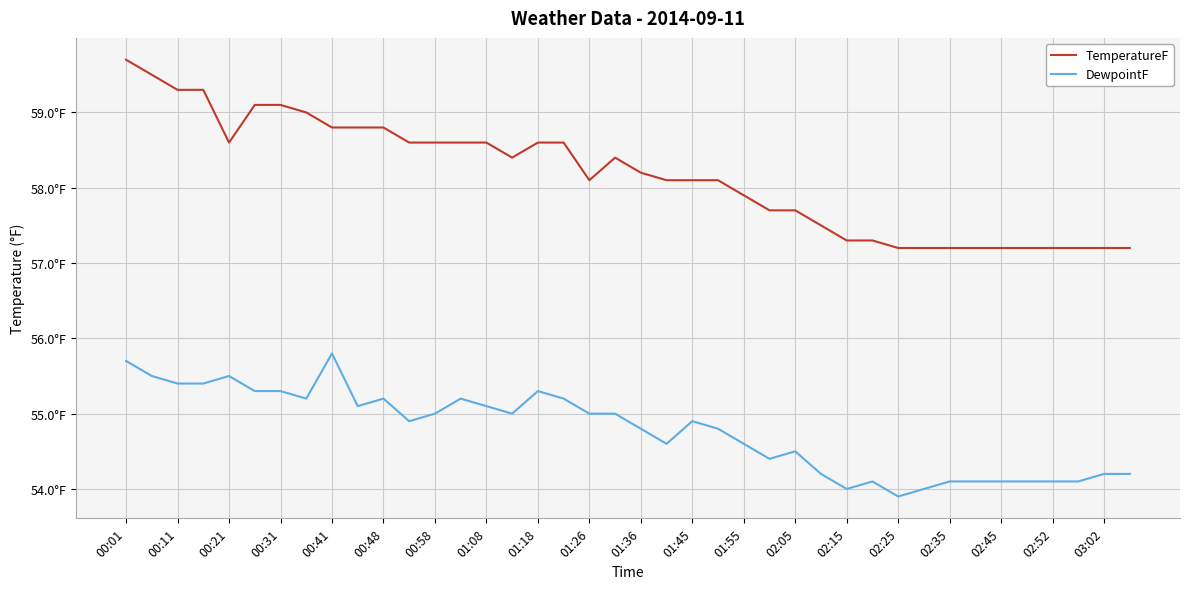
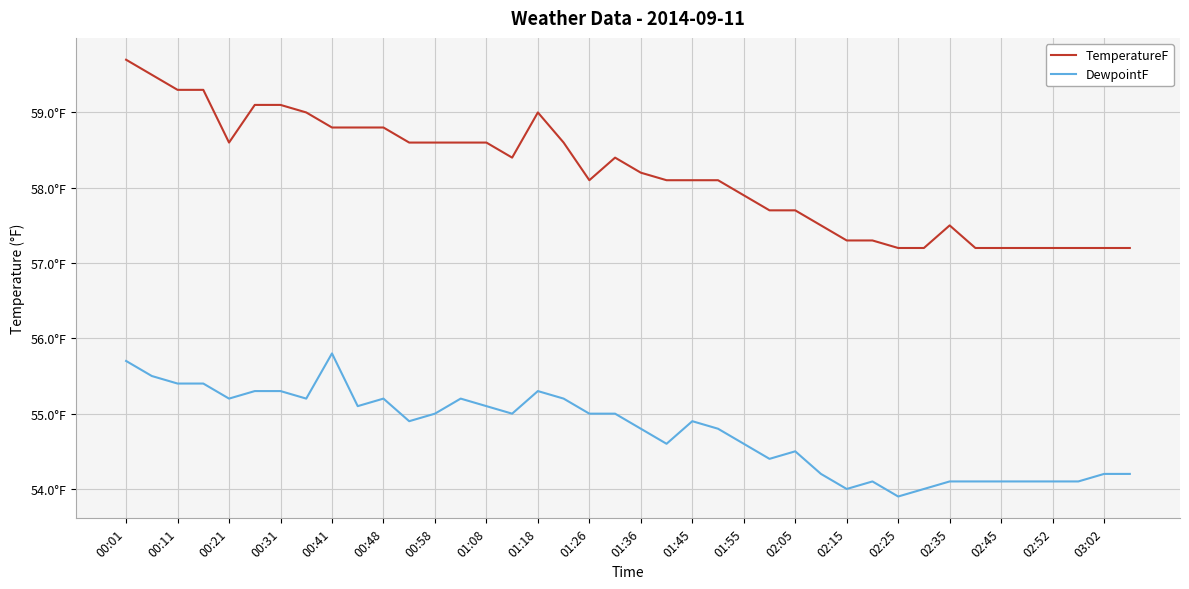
  {
    "TemperatureF": {
      "00:01": "59.7°F",
      "00:11": "59.3°F",
      "00:21": "58.6°F",
      "00:31": "59.1°F",
      "00:41": "58.8°F",
      "00:48": "58.8°F",
      "00:58": "58.6°F",
      "01:08": "58.6°F",
-     "01:18": "58.6°F",
+     "01:18": "59.0°F",
      "01:26": "58.1°F",
      "01:36": "58.2°F",
      "01:45": "58.1°F",
      "01:55": "57.9°F",
      "02:05": "57.7°F",
      "02:15": "57.3°F",
      "02:25": "57.2°F",
-     "02:35": "57.2°F",
+     "02:35": "57.5°F",
      "02:45": "57.2°F",
      "02:52": "57.2°F",
      "03:02": "57.2°F"
    },
    "DewpointF": {
      "00:01": "55.7°F",
      "00:11": "55.4°F",
-     "00:21": "55.5°F",
+     "00:21": "55.2°F",
      "00:31": "55.3°F",
      "00:41": "55.8°F",
      "00:48": "55.2°F",
      "00:58": "55.0°F",
      "01:08": "55.1°F",
      "01:18": "55.3°F",
      "01:26": "55.0°F",
      "01:36": "54.8°F",
      "01:45": "54.9°F",
      "01:55": "54.6°F",
      "02:05": "54.5°F",
      "02:15": "54.0°F",
      "02:25": "53.9°F",
      "02:35": "54.1°F",
      "02:45": "54.1°F",
      "02:52": "54.1°F",
      "03:02": "54.2°F"
    }
  }
